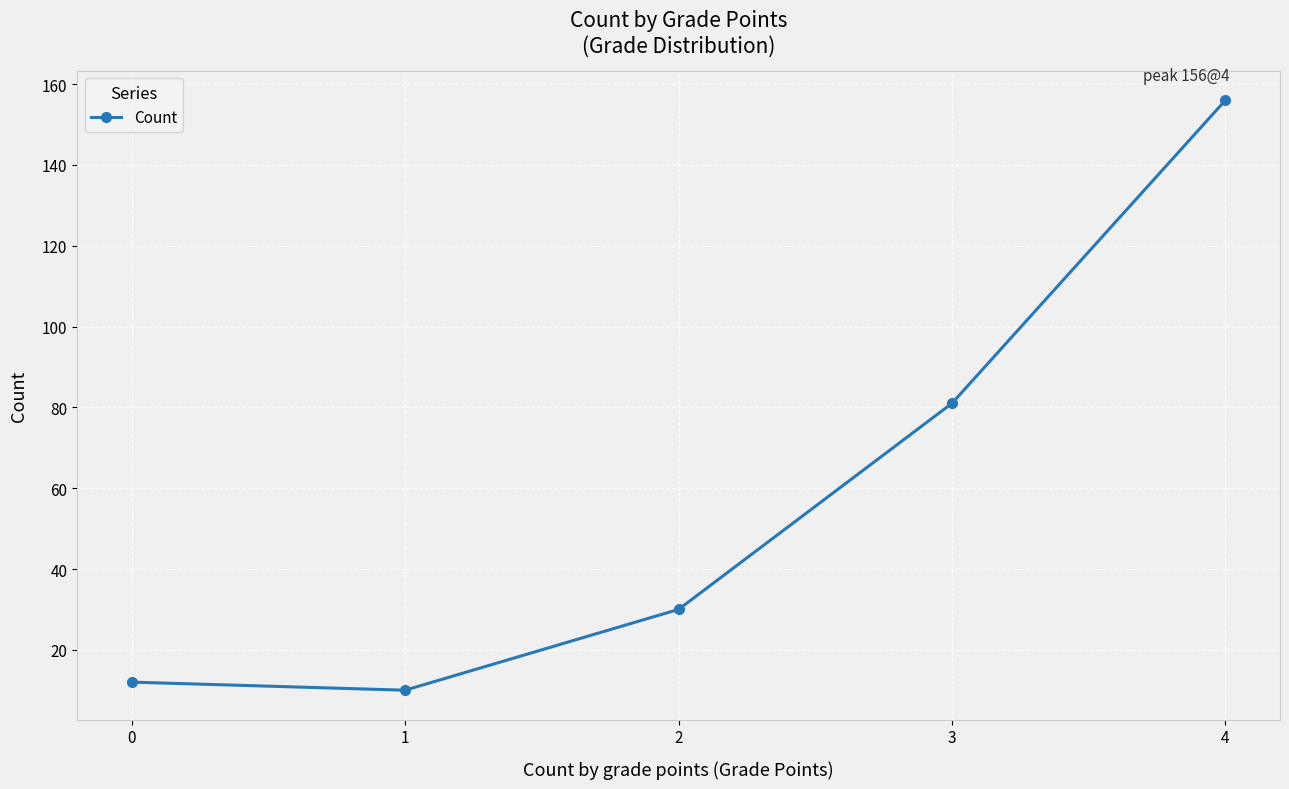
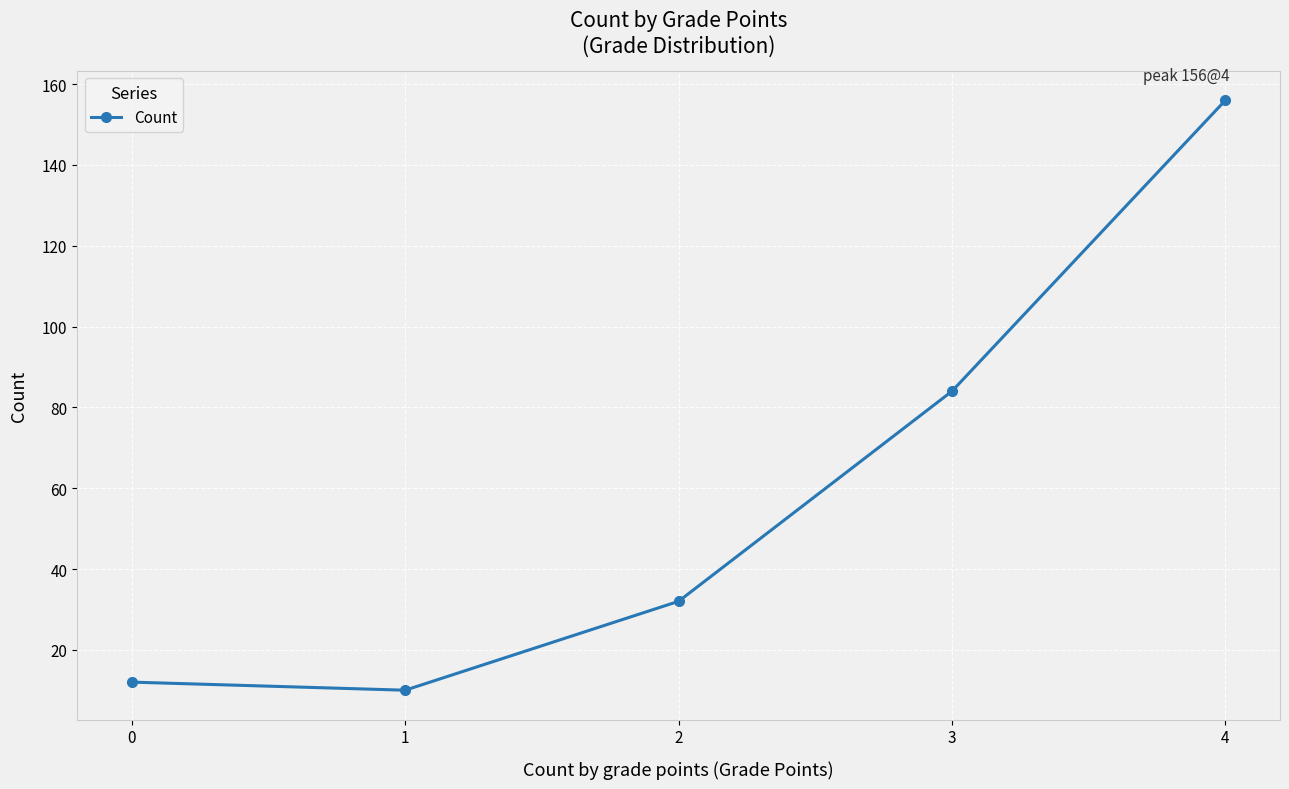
  {
    "0": 12,
    "1": 10,
-   "2": 30,
-   "3": 81
+   "2": 32,
+   "3": 84
  }
